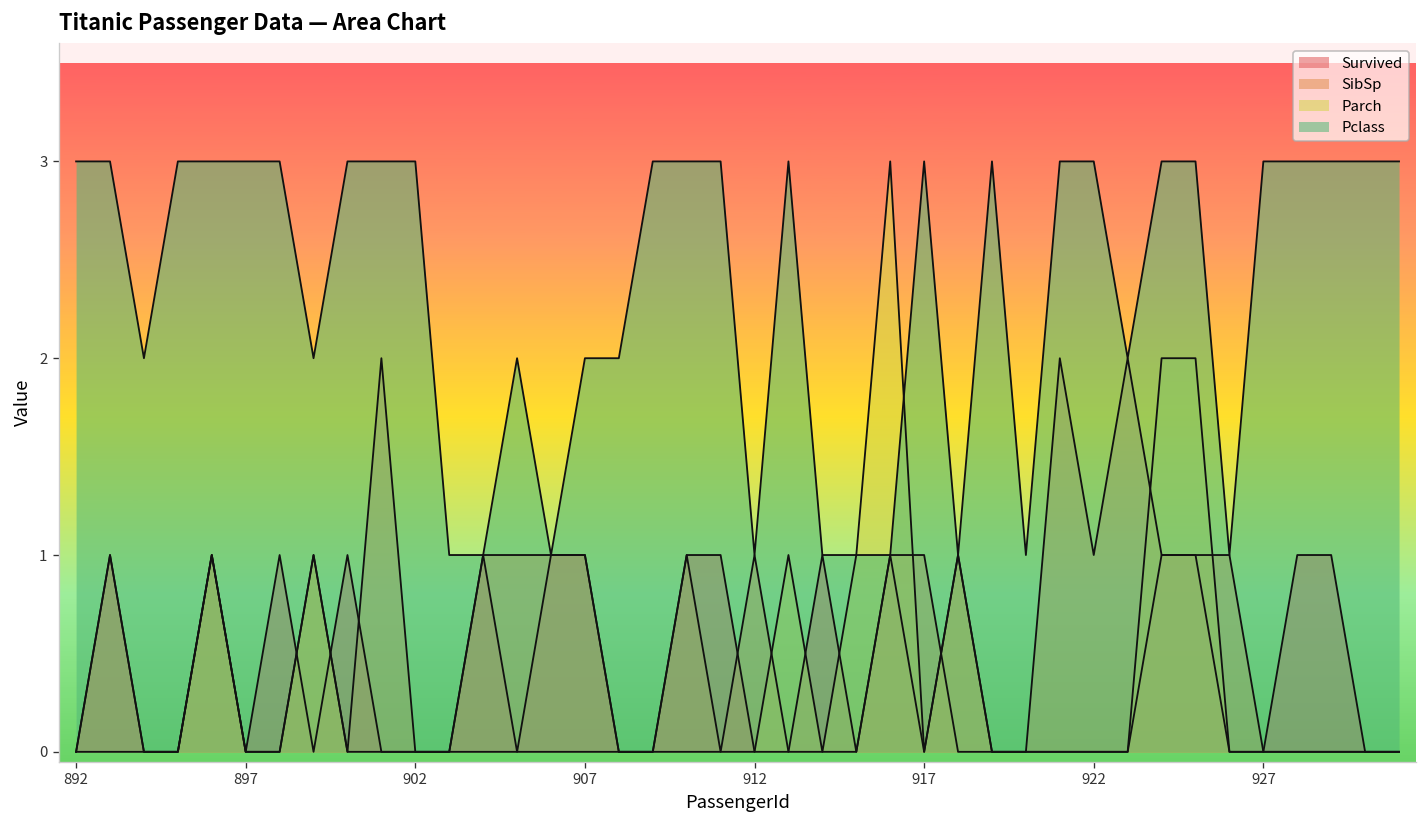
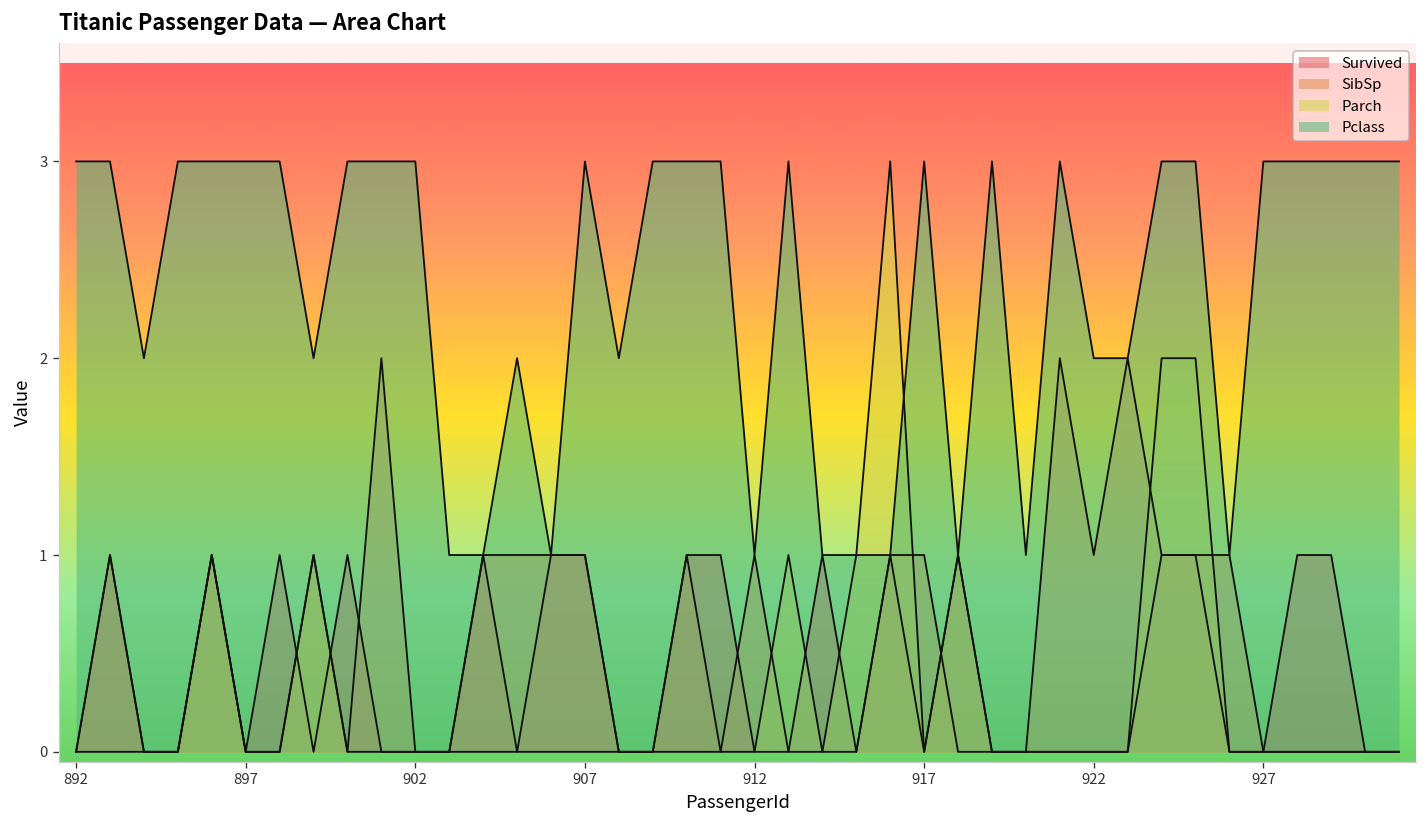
  {
    "Pclass": {
      "892": 3,
      "897": 3,
      "902": 3,
-     "907": 2,
+     "907": 3,
      "917": 3,
-     "922": 3,
+     "922": 2,
      "927": 3
    }
  }
